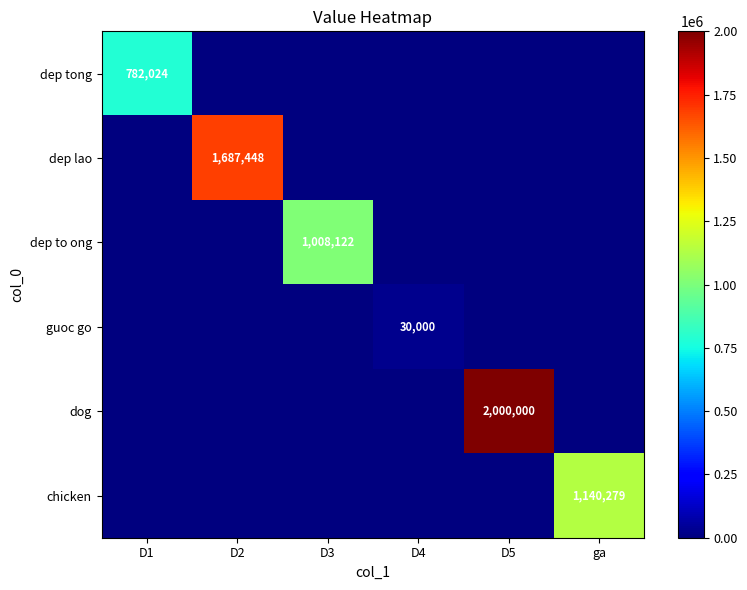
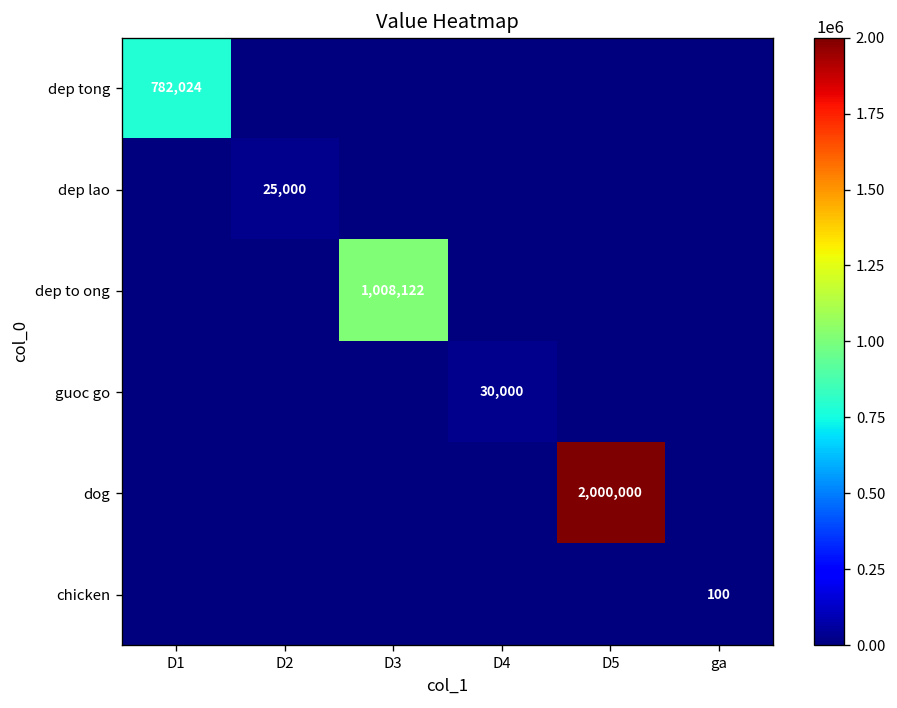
  {
    "dep tong": {
      "D1": "782,024"
    },
    "dep lao": {
-     "D2": "1,687,448"
+     "D2": "25,000"
    },
    "dep to ong": {
      "D3": "1,008,122"
    },
    "guoc go": {
      "D4": "30,000"
    },
    "dog": {
      "D5": "2,000,000"
    },
    "chicken": {
-     "ga": "1,140,279"
+     "ga": "100"
    }
  }
